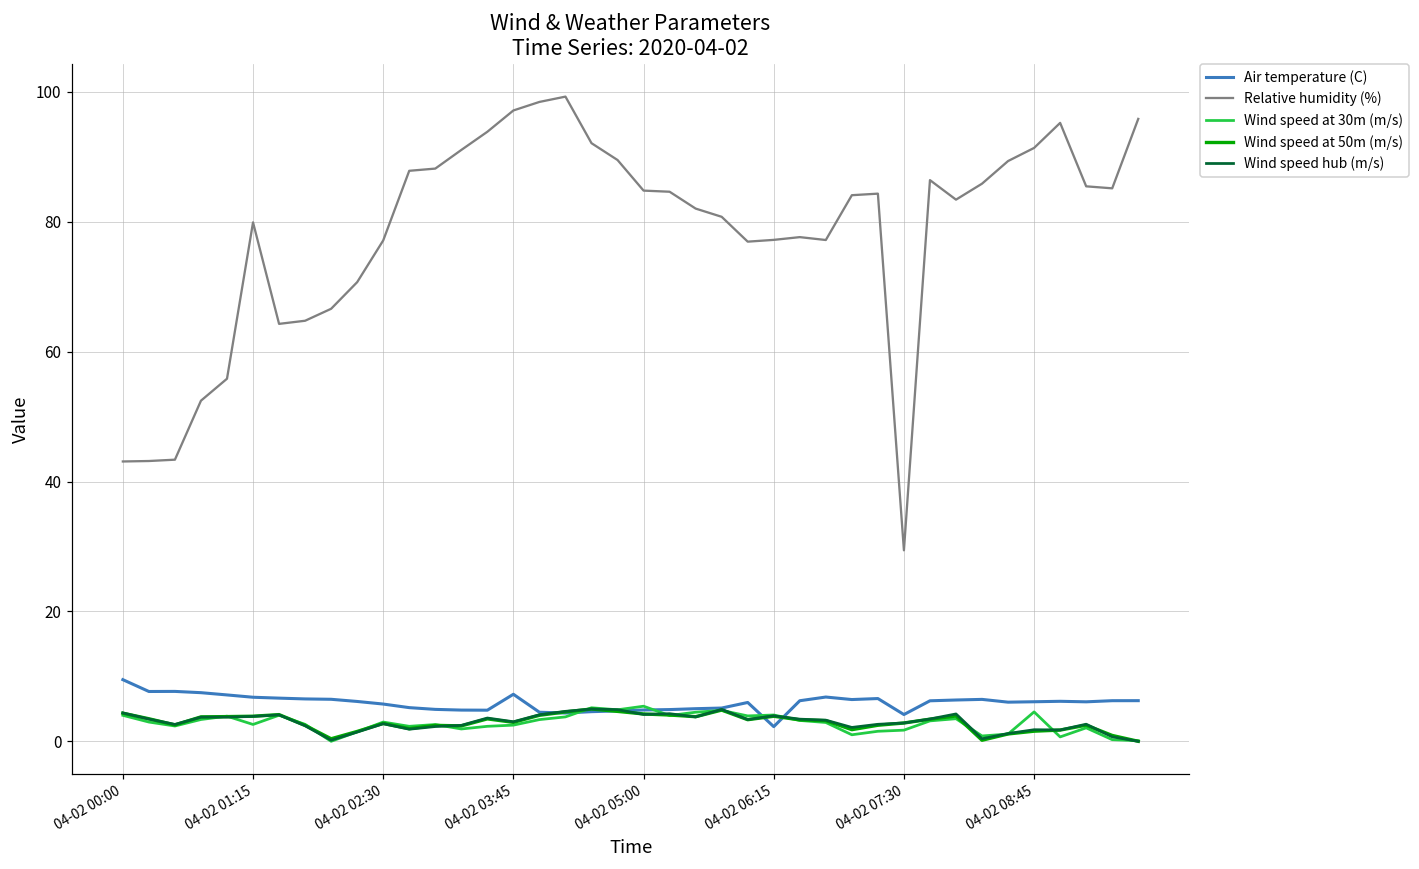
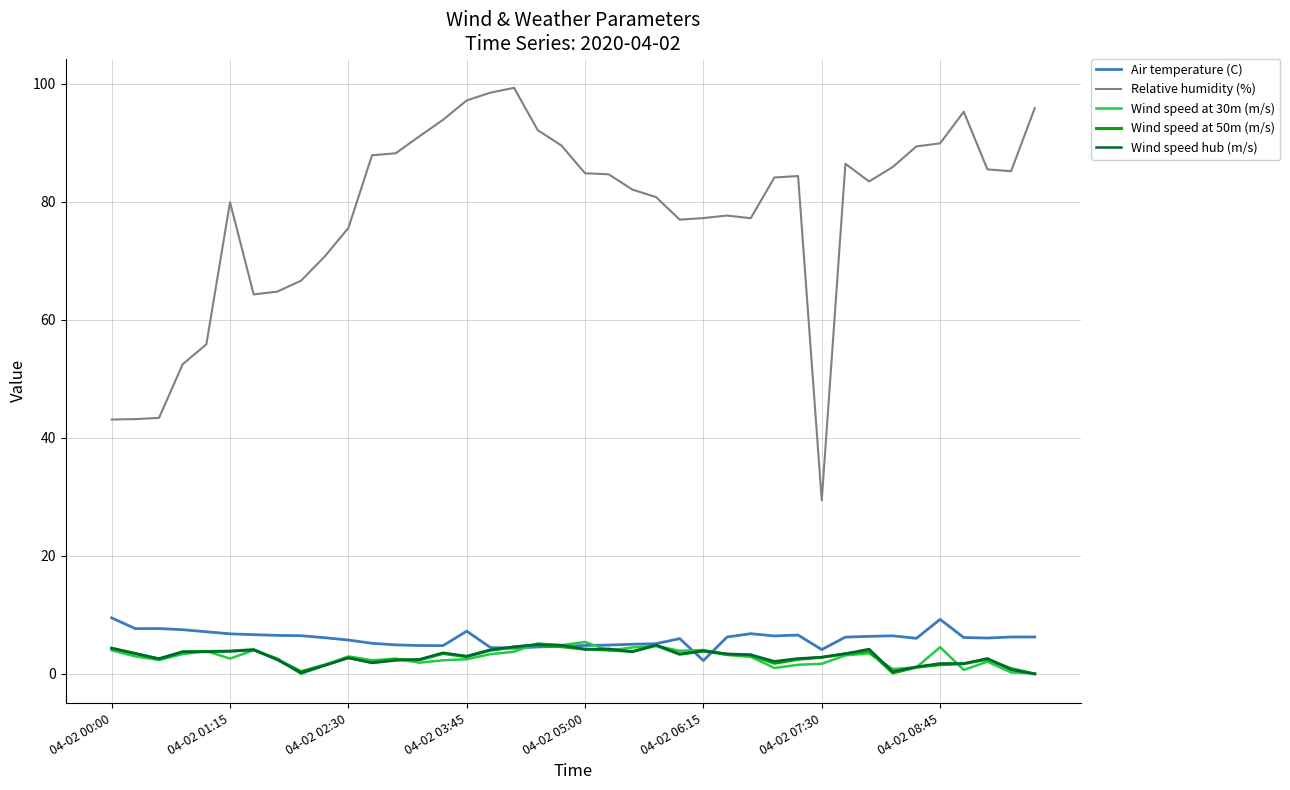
  {
    "Air temperature (C)": {
      "04-02 00:00": 9,
      "04-02 01:15": 7,
      "04-02 02:30": 6,
      "04-02 03:45": 7,
      "04-02 05:00": 5,
      "04-02 06:15": 2,
      "04-02 07:30": 4,
-     "04-02 08:45": 6
+     "04-02 08:45": 9
    },
    "Relative humidity (%)": {
      "04-02 00:00": 43,
      "04-02 01:15": 80,
-     "04-02 02:30": 77,
+     "04-02 02:30": 76,
      "04-02 03:45": 97,
      "04-02 05:00": 85,
      "04-02 06:15": 77,
      "04-02 07:30": 29,
-     "04-02 08:45": 91
+     "04-02 08:45": 90
    },
    "Wind speed at 30m (m/s)": {
      "04-02 01:15": 3,
      "04-02 05:00": 5,
      "04-02 07:30": 2,
      "04-02 08:45": 5
    }
  }
